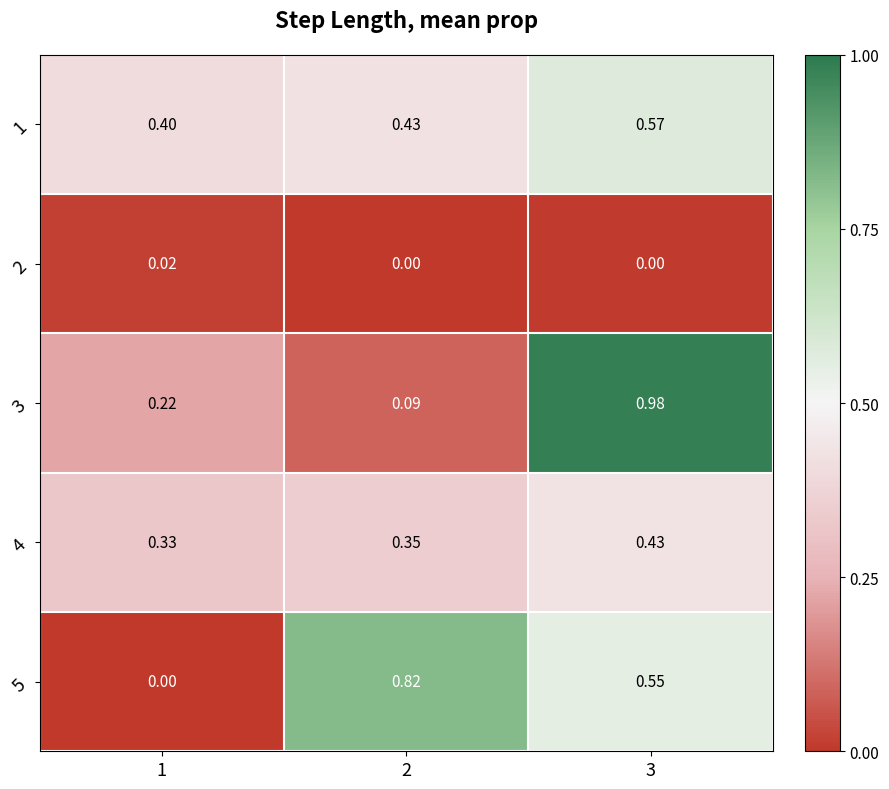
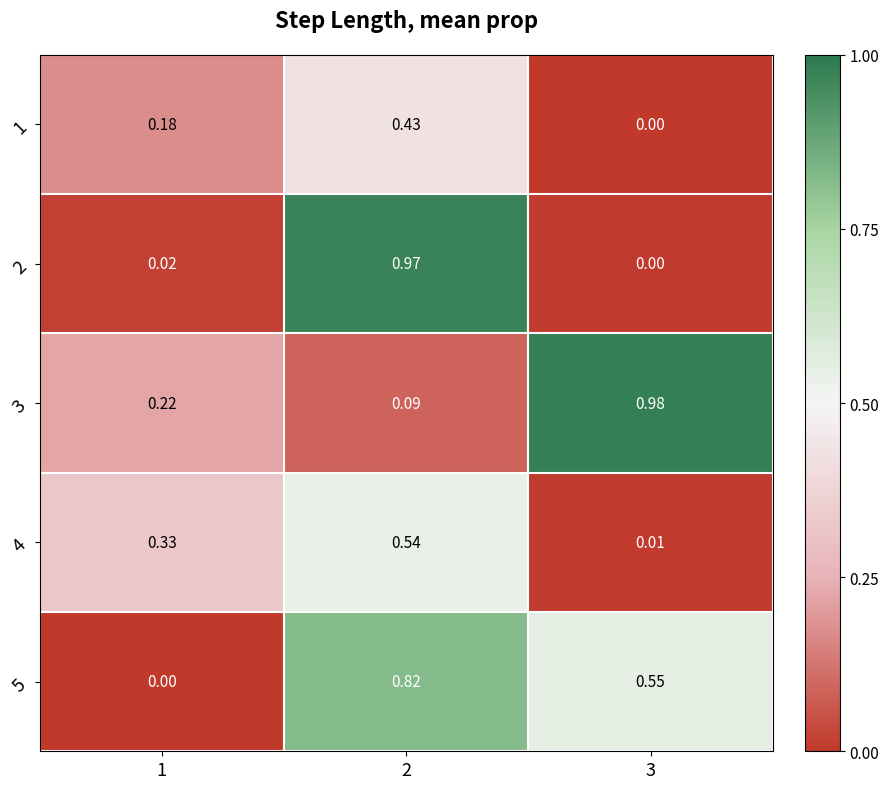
  {
    "1": {
-     "1": 0.40,
+     "1": 0.18,
      "2": 0.43,
-     "3": 0.57
+     "3": 0.00
    },
    "2": {
      "1": 0.02,
-     "2": 0.00,
+     "2": 0.97,
      "3": 0.00
    },
    "3": {
      "1": 0.22,
      "2": 0.09,
      "3": 0.98
    },
    "4": {
      "1": 0.33,
-     "2": 0.35,
-     "3": 0.43
+     "2": 0.54,
+     "3": 0.01
    },
    "5": {
      "1": 0.00,
      "2": 0.82,
      "3": 0.55
    }
  }
